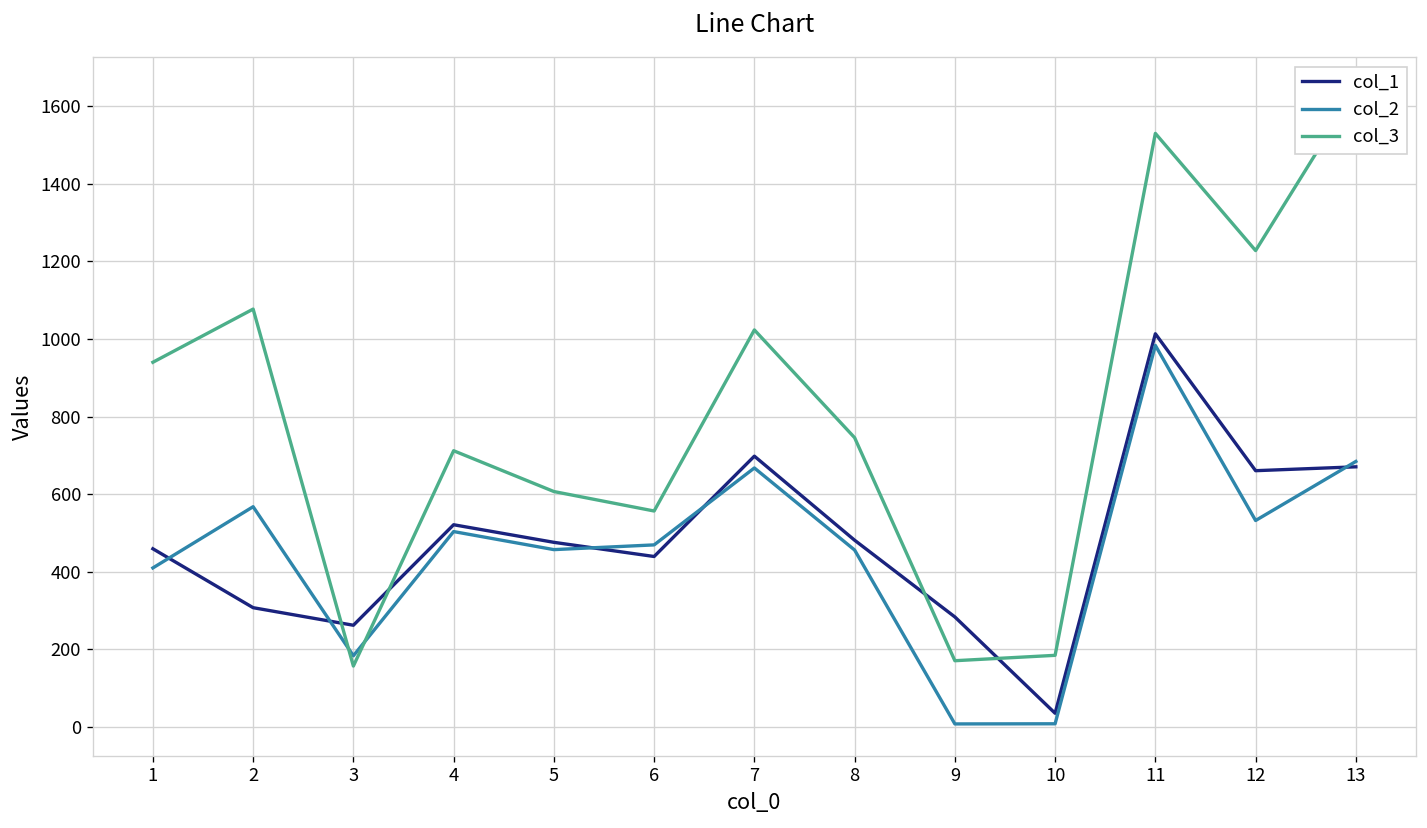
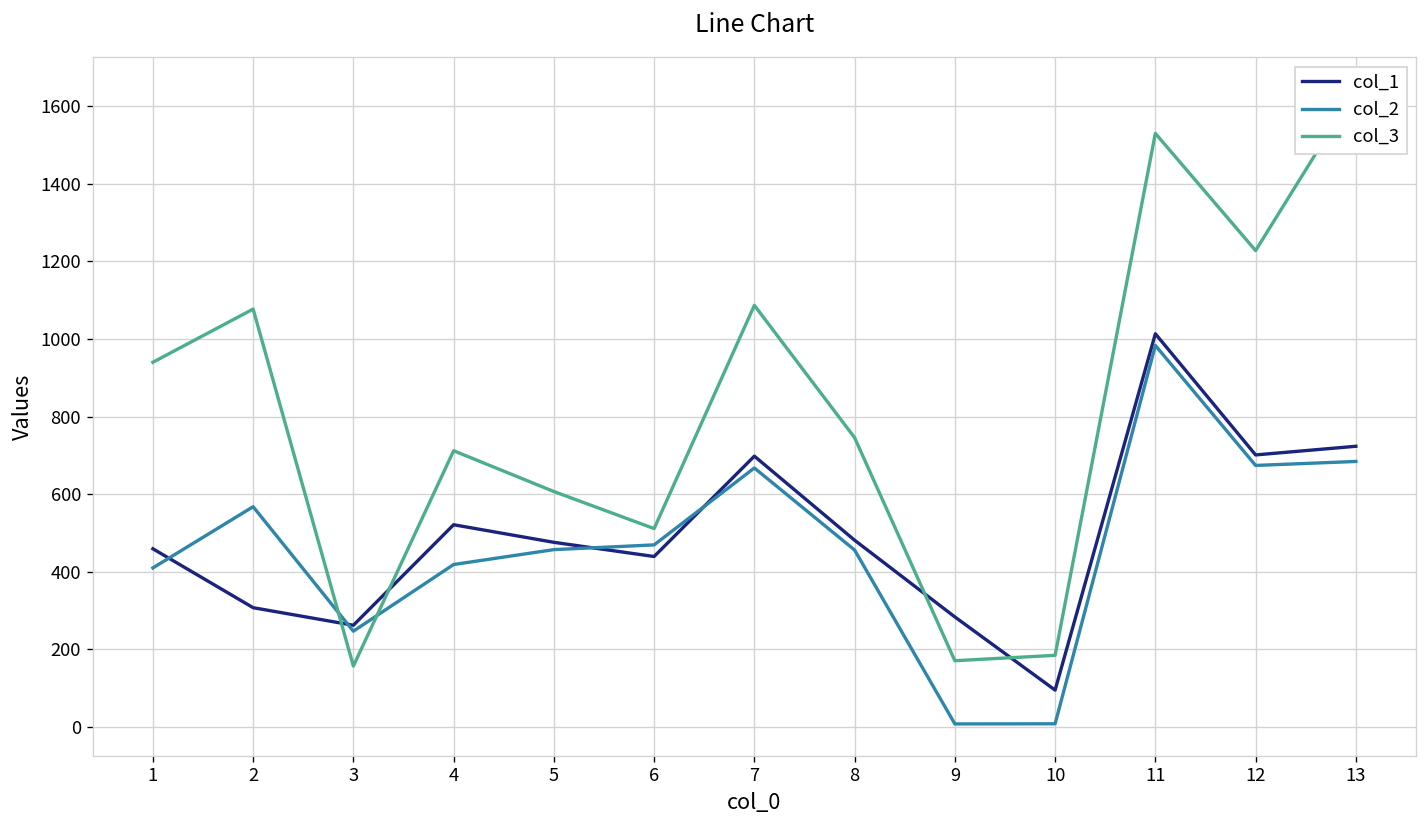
  {
    "col_1": {
      "1": 460,
      "2": 310,
      "3": 260,
      "4": 520,
      "5": 480,
      "6": 440,
      "7": 700,
      "8": 480,
      "9": 280,
-     "10": 40,
+     "10": 90,
      "11": 1010,
-     "12": 660,
-     "13": 670
+     "12": 700,
+     "13": 720
    },
    "col_2": {
      "1": 410,
      "2": 570,
-     "3": 180,
-     "4": 500,
+     "3": 250,
+     "4": 420,
      "5": 460,
      "6": 470,
      "7": 670,
      "8": 460,
      "9": 10,
      "10": 10,
      "11": 980,
-     "12": 530,
+     "12": 670,
      "13": 680
    },
    "col_3": {
      "1": 940,
      "2": 1080,
      "3": 160,
      "4": 710,
      "5": 610,
-     "6": 560,
-     "7": 1020,
+     "6": 510,
+     "7": 1090,
      "8": 750,
      "9": 170,
      "10": 180,
      "11": 1530,
      "12": 1230
    }
  }
